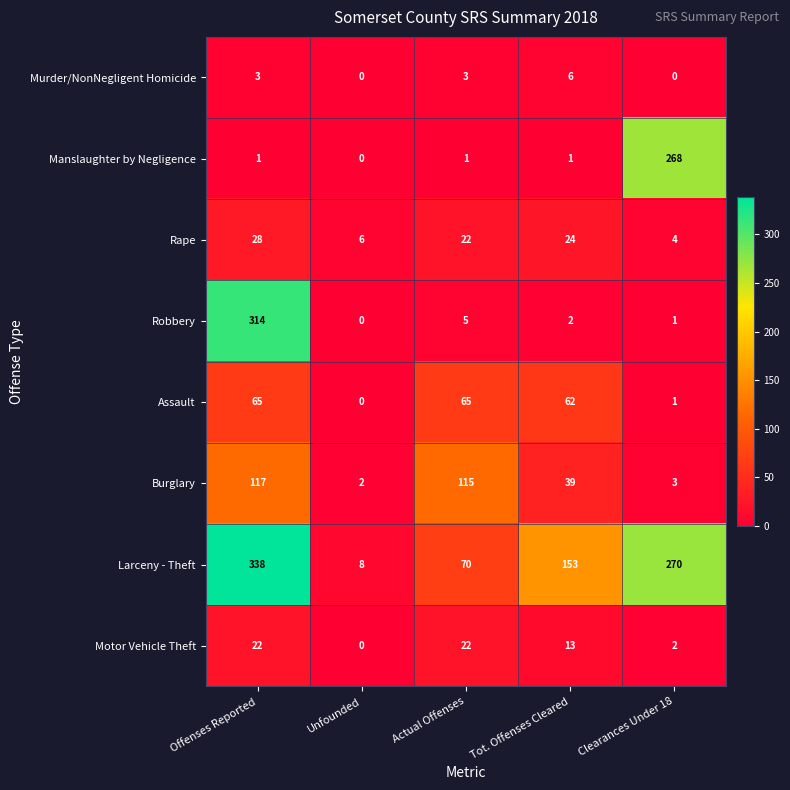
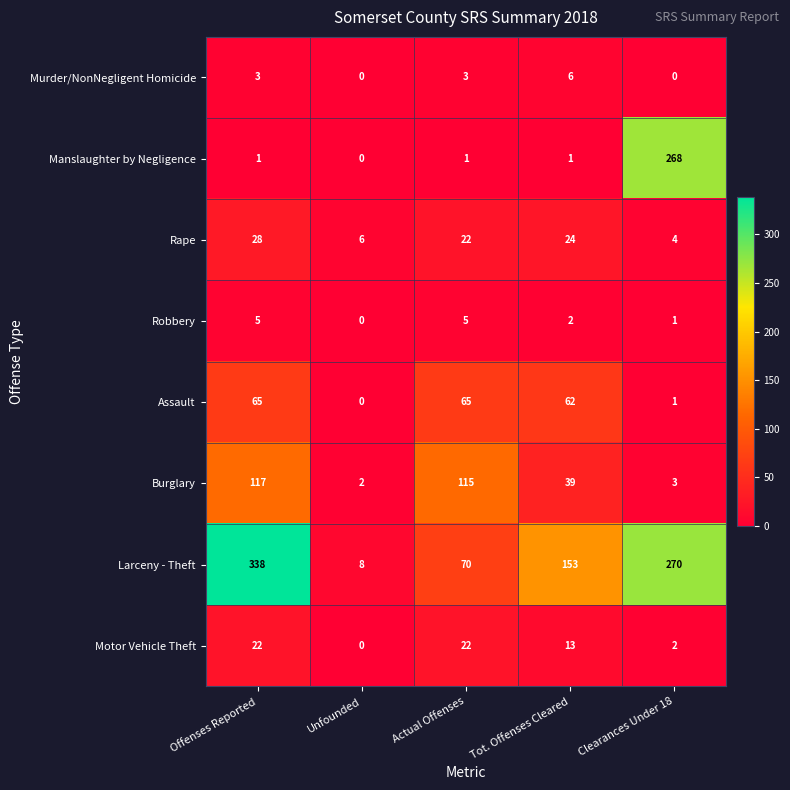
  {
    "Murder/NonNegligent Homicide": {
      "Offenses Reported": 3,
      "Unfounded": 0,
      "Actual Offenses": 3,
      "Tot. Offenses Cleared": 6,
      "Clearances Under 18": 0
    },
    "Manslaughter by Negligence": {
      "Offenses Reported": 1,
      "Unfounded": 0,
      "Actual Offenses": 1,
      "Tot. Offenses Cleared": 1,
      "Clearances Under 18": 268
    },
    "Rape": {
      "Offenses Reported": 28,
      "Unfounded": 6,
      "Actual Offenses": 22,
      "Tot. Offenses Cleared": 24,
      "Clearances Under 18": 4
    },
    "Robbery": {
-     "Offenses Reported": 314,
+     "Offenses Reported": 5,
      "Unfounded": 0,
      "Actual Offenses": 5,
      "Tot. Offenses Cleared": 2,
      "Clearances Under 18": 1
    },
    "Assault": {
      "Offenses Reported": 65,
      "Unfounded": 0,
      "Actual Offenses": 65,
      "Tot. Offenses Cleared": 62,
      "Clearances Under 18": 1
    },
    "Burglary": {
      "Offenses Reported": 117,
      "Unfounded": 2,
      "Actual Offenses": 115,
      "Tot. Offenses Cleared": 39,
      "Clearances Under 18": 3
    },
    "Larceny - Theft": {
      "Offenses Reported": 338,
      "Unfounded": 8,
      "Actual Offenses": 70,
      "Tot. Offenses Cleared": 153,
      "Clearances Under 18": 270
    },
    "Motor Vehicle Theft": {
      "Offenses Reported": 22,
      "Unfounded": 0,
      "Actual Offenses": 22,
      "Tot. Offenses Cleared": 13,
      "Clearances Under 18": 2
    }
  }
